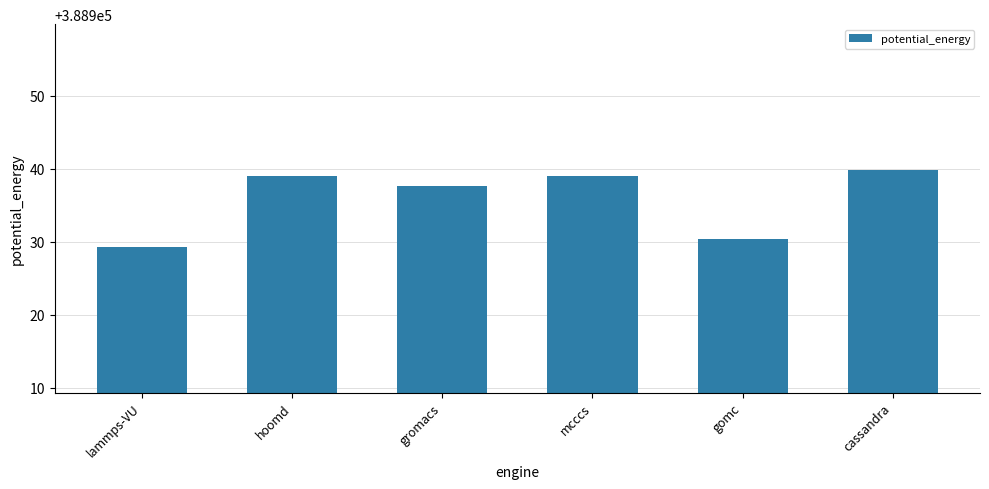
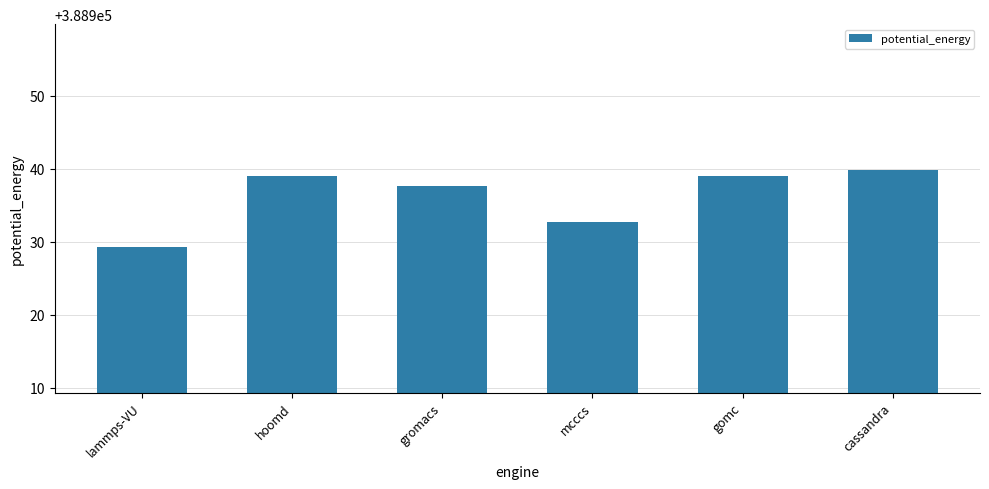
  {
    "lammps-VU": 388929,
    "hoomd": 388939,
    "gromacs": 388938,
-   "mcccs": 388939,
-   "gomc": 388930,
+   "mcccs": 388933,
+   "gomc": 388939,
    "cassandra": 388940
  }
